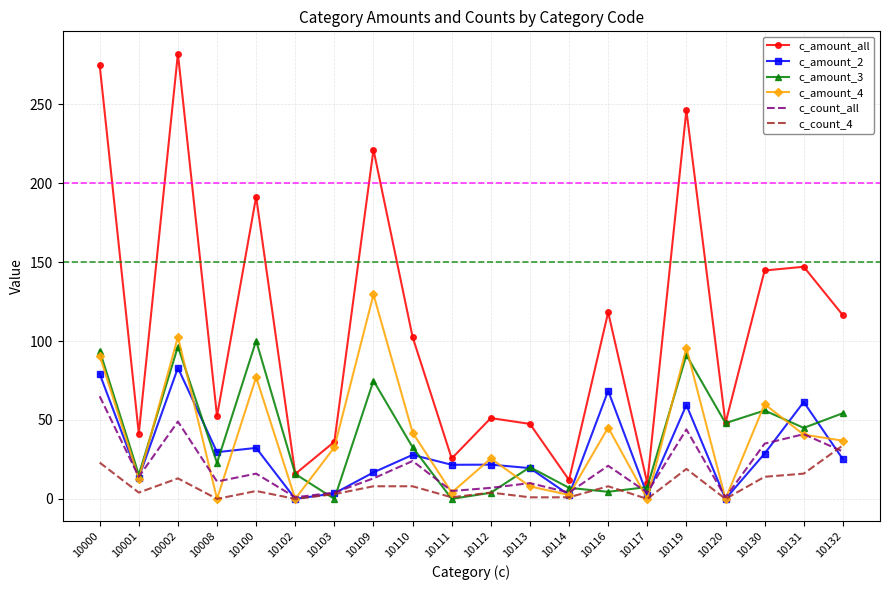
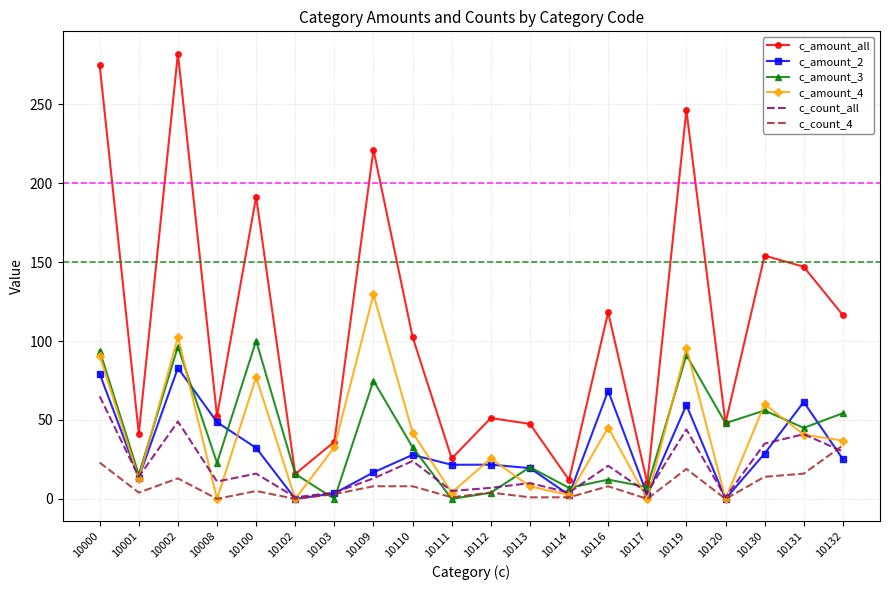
  {
    "c_amount_all": {
      "10000": 275,
      "10001": 41,
      "10002": 282,
      "10008": 52,
      "10100": 191,
      "10103": 36,
      "10109": 221,
      "10110": 103,
      "10111": 26,
      "10112": 51,
      "10113": 48,
      "10114": 12,
      "10116": 118,
      "10117": 10,
      "10119": 246,
-     "10130": 145,
+     "10130": 154,
      "10131": 147,
      "10132": 116
    },
    "c_amount_2": {
      "10000": 79,
      "10002": 83,
-     "10008": 30,
+     "10008": 49,
      "10100": 32,
      "10109": 17,
      "10110": 28,
      "10111": 22,
      "10112": 22,
      "10116": 69,
      "10119": 60,
      "10130": 29,
      "10131": 61,
      "10132": 25
    },
    "c_amount_3": {
      "10000": 94,
      "10002": 97,
      "10008": 23,
      "10100": 100,
      "10103": 0,
      "10109": 75,
      "10110": 33,
      "10114": 7,
-     "10116": 5,
+     "10116": 12,
      "10117": 8,
      "10119": 91,
      "10130": 56,
      "10131": 45,
      "10132": 54
    },
    "c_amount_4": {
      "10000": 91,
      "10002": 103,
      "10100": 77,
      "10103": 33,
      "10109": 130,
      "10110": 42,
      "10112": 26,
      "10113": 8,
      "10116": 45,
      "10119": 96,
      "10130": 60,
      "10132": 37
    },
    "c_count_all": {
      "10000": 65,
      "10002": 49,
      "10008": 11,
      "10100": 16,
      "10109": 13,
      "10110": 24,
      "10112": 7,
      "10113": 10,
      "10116": 21,
      "10119": 44,
      "10130": 35,
      "10132": 30
    },
    "c_count_4": {
      "10000": 23,
      "10001": 4,
      "10002": 13,
      "10100": 5,
      "10109": 8,
      "10110": 8,
      "10113": 1,
      "10116": 8,
      "10119": 19,
      "10130": 14,
      "10131": 16,
      "10132": 34
    }
  }
